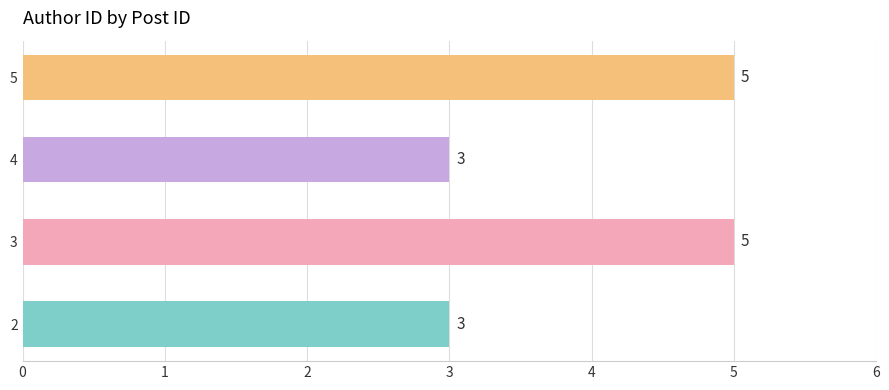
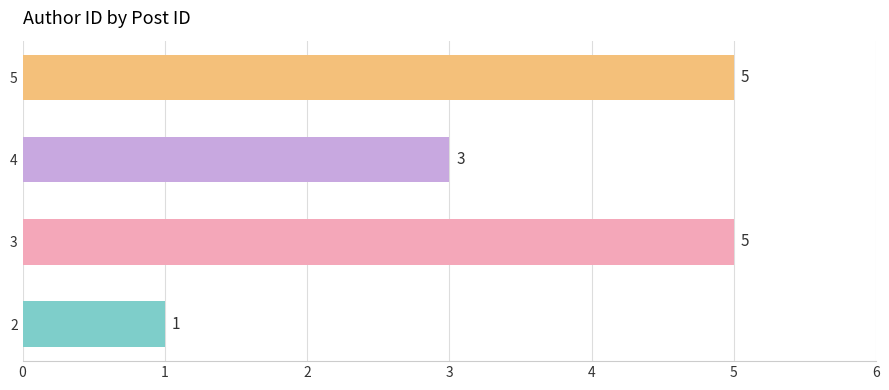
  {
    "5": 5,
    "4": 3,
    "3": 5,
-   "2": 3
+   "2": 1
  }
